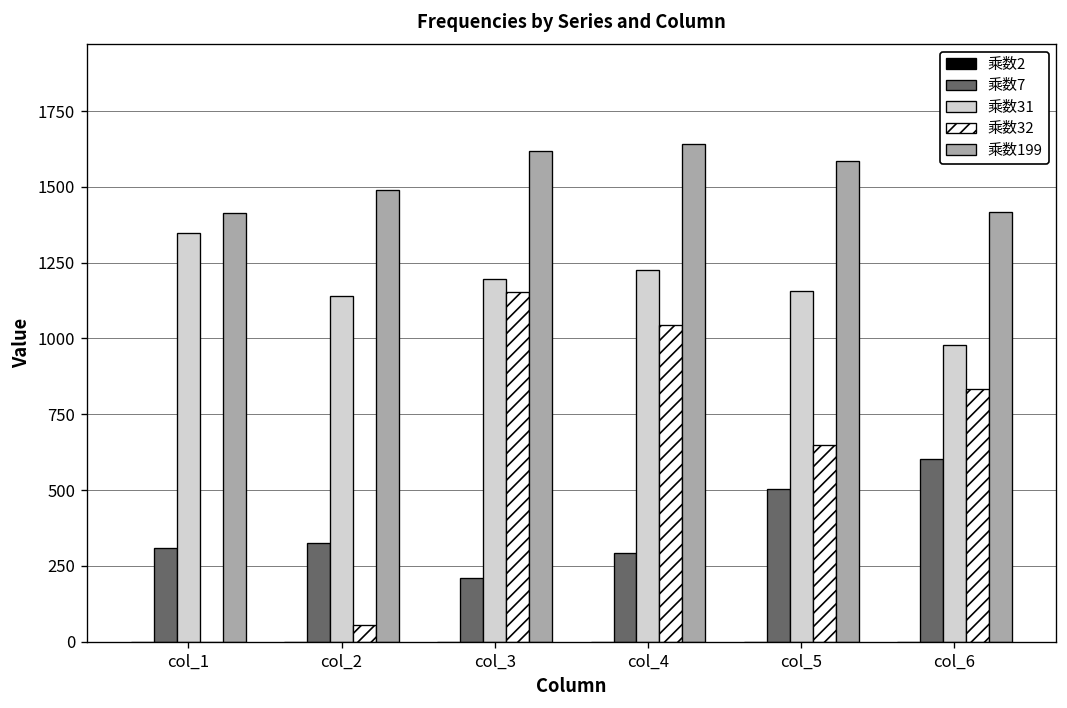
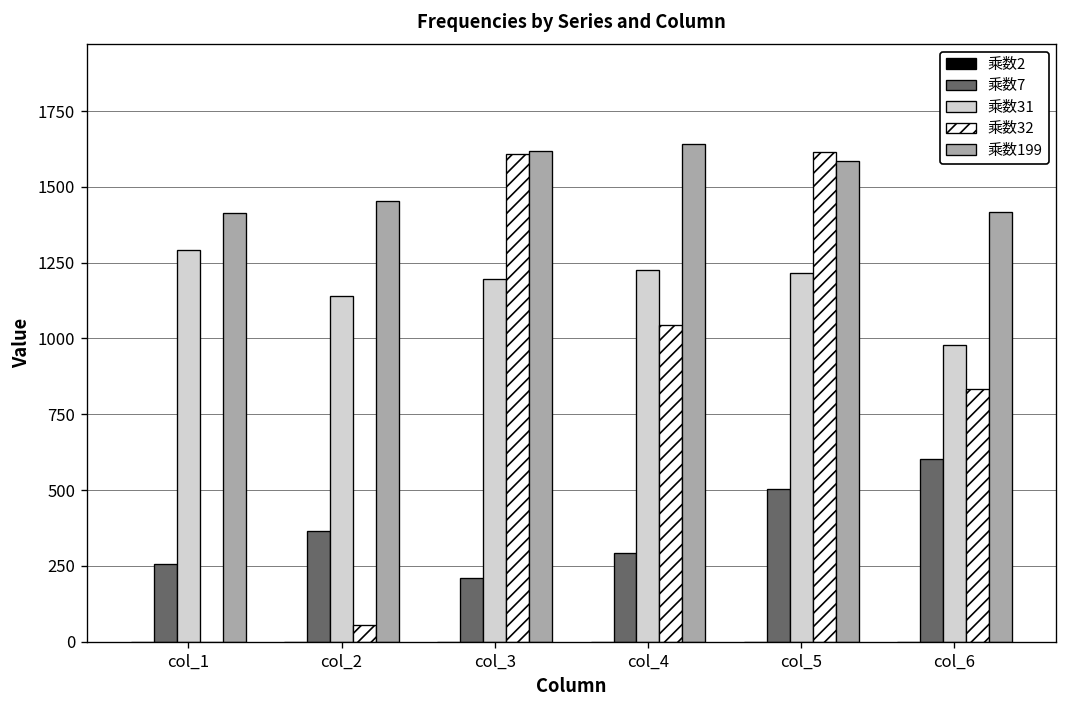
  {
    "乘数2": {
      "col_1": 0,
      "col_2": 0,
      "col_3": 0,
      "col_4": 0,
      "col_5": 0,
      "col_6": 0
    },
    "乘数7": {
-     "col_1": 310,
-     "col_2": 330,
+     "col_1": 260,
+     "col_2": 360,
      "col_3": 210,
      "col_4": 290,
      "col_5": 500,
      "col_6": 600
    },
    "乘数31": {
-     "col_1": 1350,
+     "col_1": 1290,
      "col_2": 1140,
      "col_3": 1200,
      "col_4": 1230,
-     "col_5": 1160,
+     "col_5": 1220,
      "col_6": 980
    },
    "乘数32": {
      "col_1": 0,
      "col_2": 60,
-     "col_3": 1150,
+     "col_3": 1610,
      "col_4": 1040,
-     "col_5": 650,
+     "col_5": 1610,
      "col_6": 830
    },
    "乘数199": {
      "col_1": 1420,
-     "col_2": 1490,
+     "col_2": 1460,
      "col_3": 1620,
      "col_4": 1640,
      "col_5": 1590,
      "col_6": 1420
    }
  }
